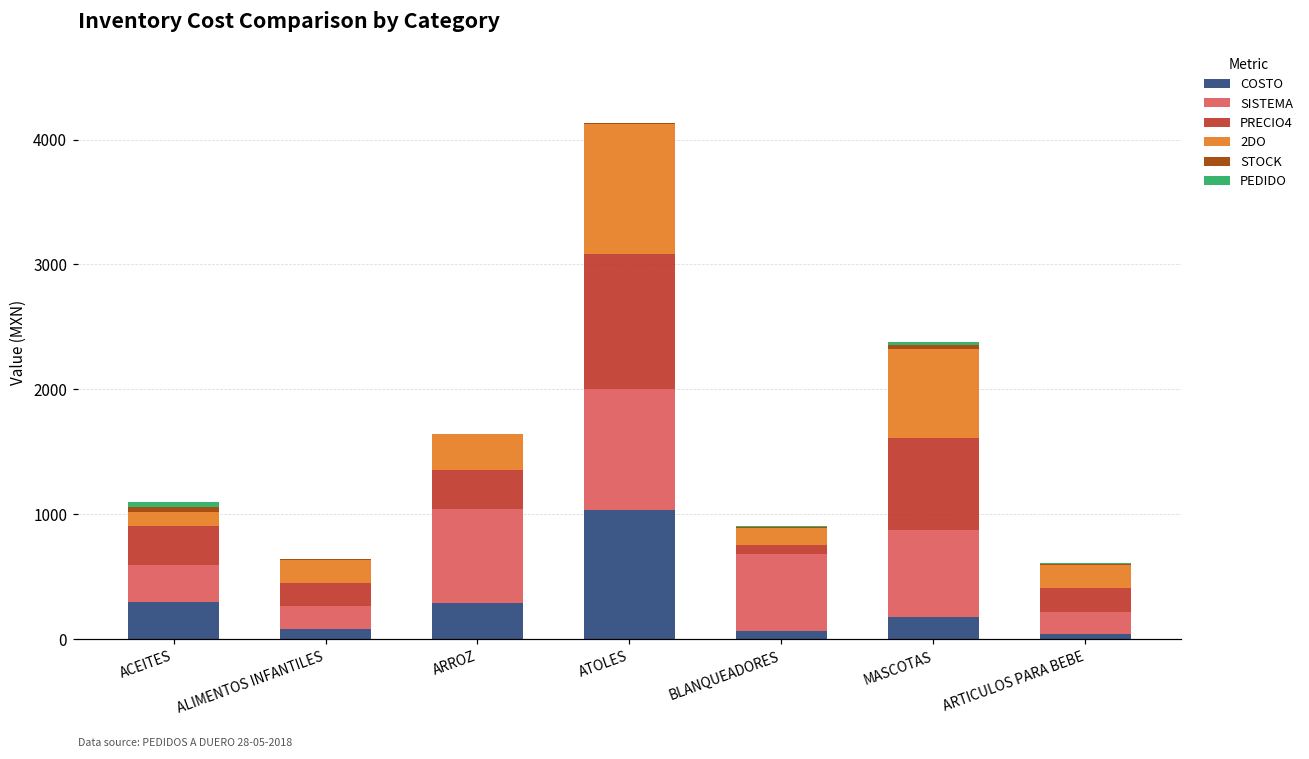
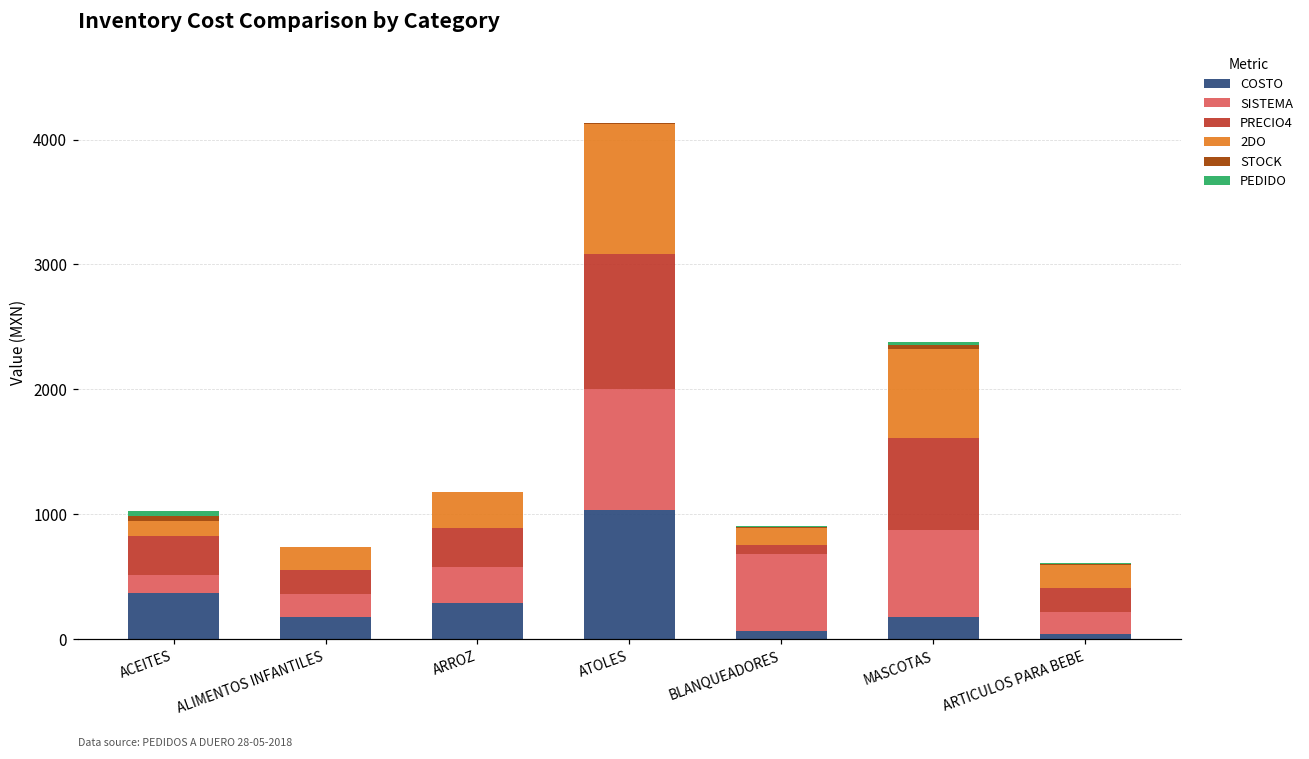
  {
    "COSTO": {
-     "ACEITES": 300,
-     "ALIMENTOS INFANTILES": 80,
+     "ACEITES": 370,
+     "ALIMENTOS INFANTILES": 180,
      "ARROZ": 290,
      "ATOLES": 1030,
      "BLANQUEADORES": 70,
      "MASCOTAS": 180,
      "ARTICULOS PARA BEBE": 40
    },
    "SISTEMA": {
-     "ACEITES": 300,
+     "ACEITES": 150,
      "ALIMENTOS INFANTILES": 180,
-     "ARROZ": 750,
+     "ARROZ": 290,
      "ATOLES": 970,
      "BLANQUEADORES": 610,
      "MASCOTAS": 690,
      "ARTICULOS PARA BEBE": 180
    },
    "2DO": {
      "ACEITES": 120,
      "ALIMENTOS INFANTILES": 180,
      "ARROZ": 290,
      "ATOLES": 1040,
      "BLANQUEADORES": 140,
      "MASCOTAS": 720,
      "ARTICULOS PARA BEBE": 180
    },
    "PEDIDO": {
      "ACEITES": 40,
      "ARROZ": 0,
      "MASCOTAS": 30
    }
  }
